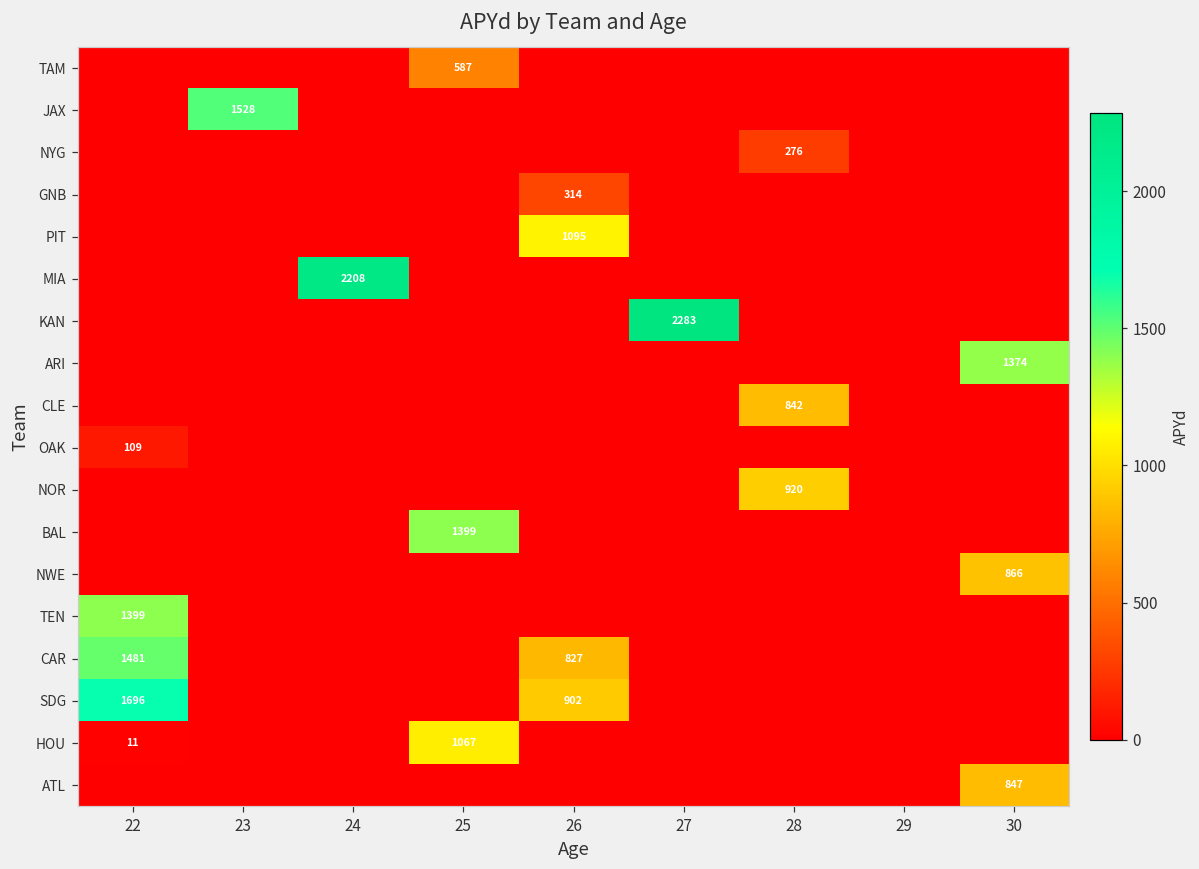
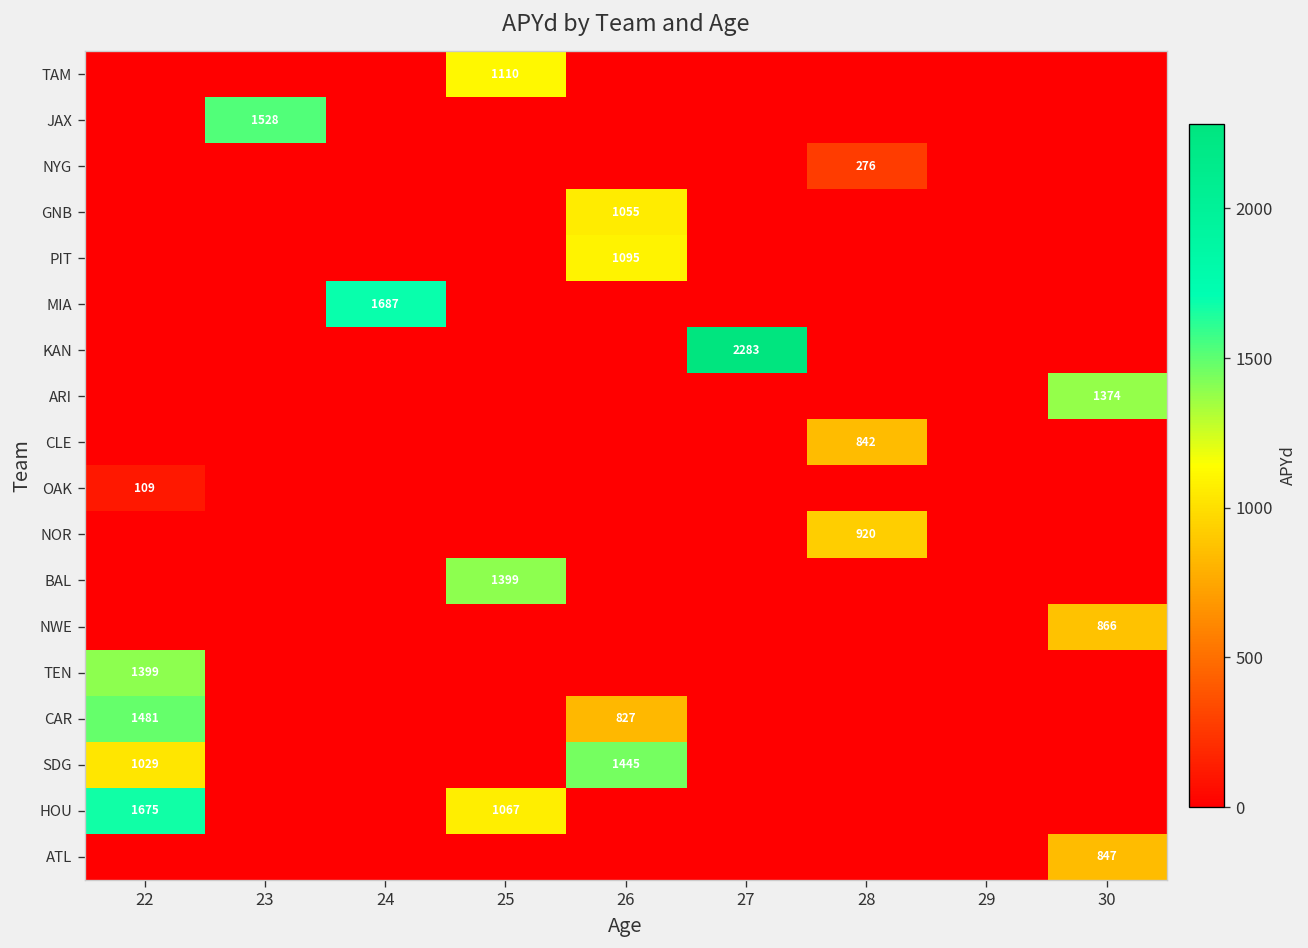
  {
    "TAM": {
-     "25": 587
+     "25": 1110
    },
    "JAX": {
      "23": 1528
    },
    "NYG": {
      "28": 276
    },
    "GNB": {
-     "26": 314
+     "26": 1055
    },
    "PIT": {
      "26": 1095
    },
    "MIA": {
-     "24": 2208
+     "24": 1687
    },
    "KAN": {
      "27": 2283
    },
    "ARI": {
      "30": 1374
    },
    "CLE": {
      "28": 842
    },
    "OAK": {
      "22": 109
    },
    "NOR": {
      "28": 920
    },
    "BAL": {
      "25": 1399
    },
    "NWE": {
      "30": 866
    },
    "TEN": {
      "22": 1399
    },
    "CAR": {
      "22": 1481,
      "26": 827
    },
    "SDG": {
-     "22": 1696,
-     "26": 902
+     "22": 1029,
+     "26": 1445
    },
    "HOU": {
-     "22": 11,
+     "22": 1675,
      "25": 1067
    },
    "ATL": {
      "30": 847
    }
  }
